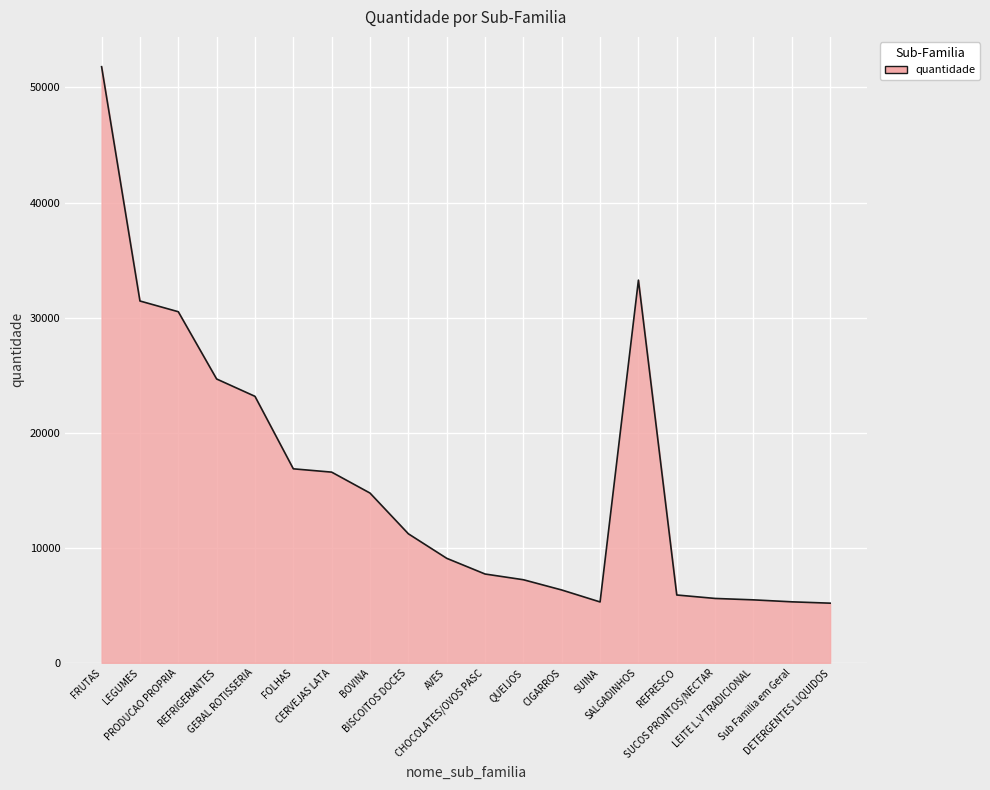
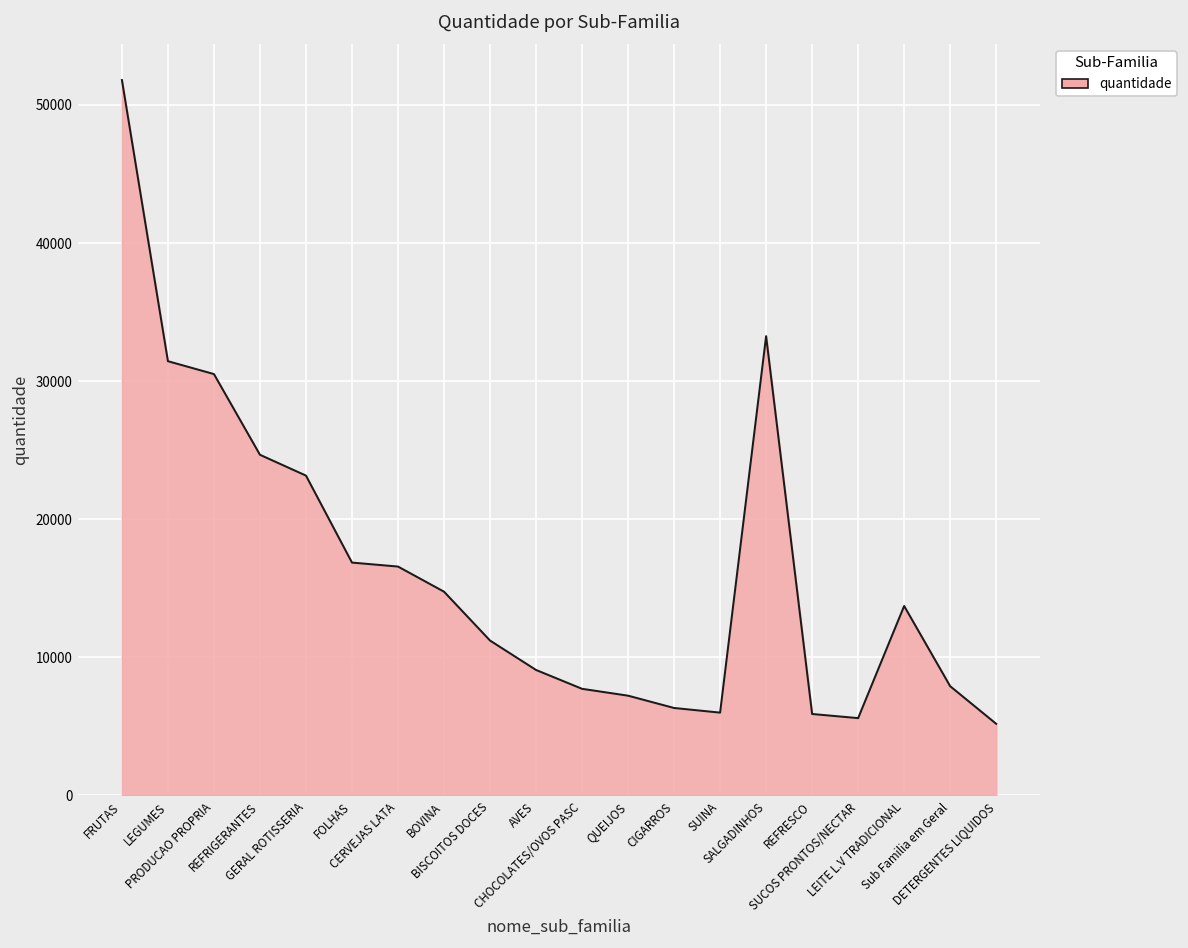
  {
    "FRUTAS": 51800,
    "LEGUMES": 31400,
    "PRODUCAO PROPRIA": 30500,
    "REFRIGERANTES": 24700,
    "GERAL ROTISSERIA": 23200,
    "FOLHAS": 16900,
    "CERVEJAS LATA": 16600,
    "BOVINA": 14700,
    "BISCOITOS DOCES": 11200,
    "AVES": 9100,
    "CHOCOLATES/OVOS PASC": 7700,
    "QUEIJOS": 7200,
    "CIGARROS": 6300,
-   "SUINA": 5300,
+   "SUINA": 6000,
    "SALGADINHOS": 33300,
    "REFRESCO": 5900,
    "SUCOS PRONTOS/NECTAR": 5600,
-   "LEITE L.V TRADICIONAL": 5500,
-   "Sub Familia em Geral": 5300,
+   "LEITE L.V TRADICIONAL": 13700,
+   "Sub Familia em Geral": 7900,
    "DETERGENTES LIQUIDOS": 5200
  }
